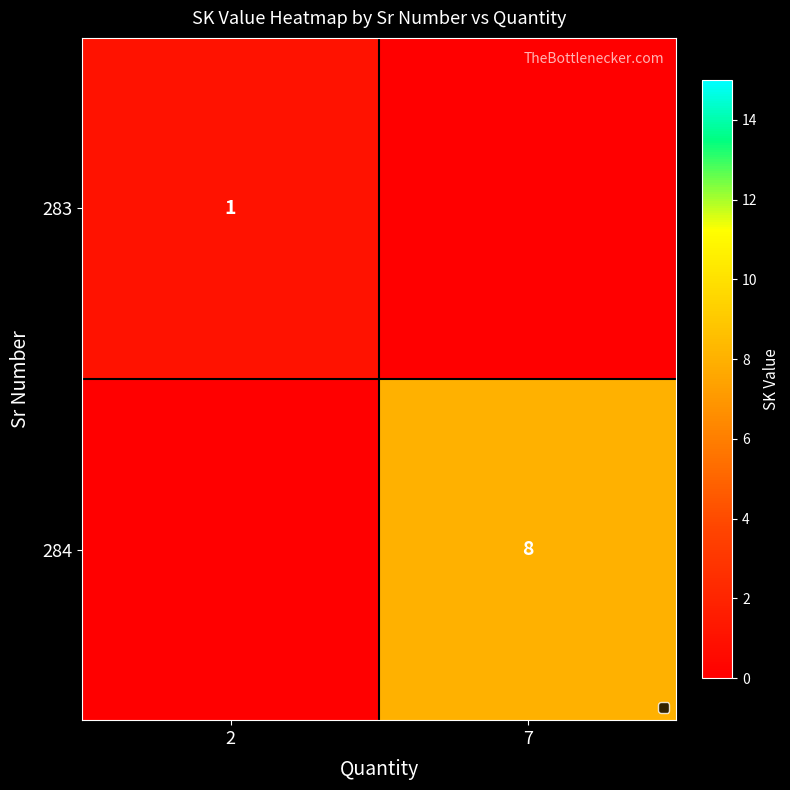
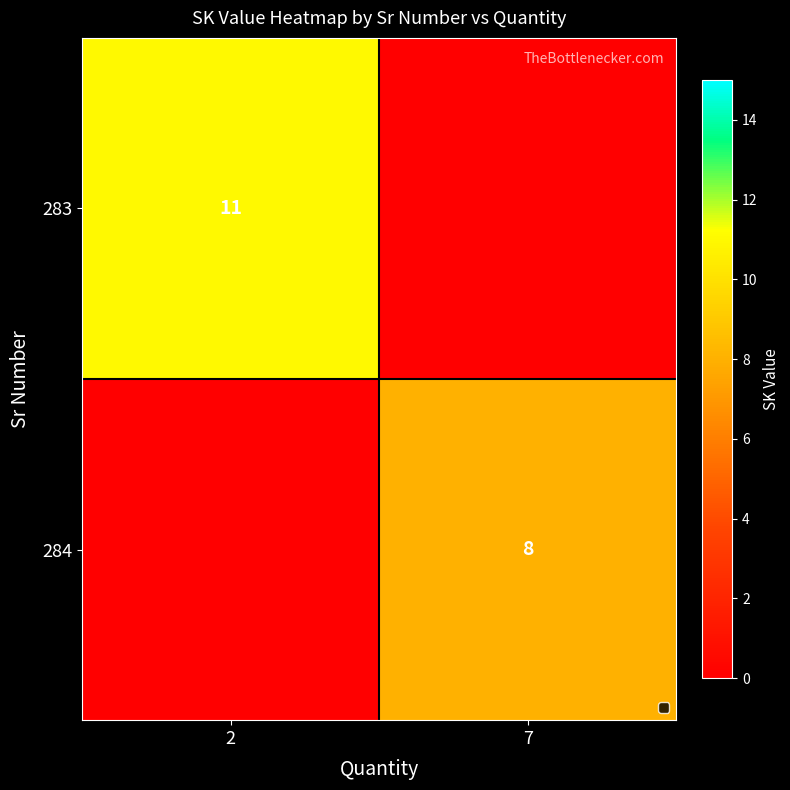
  {
    "283": {
-     "2": 1
+     "2": 11
    },
    "284": {
      "7": 8
    }
  }
